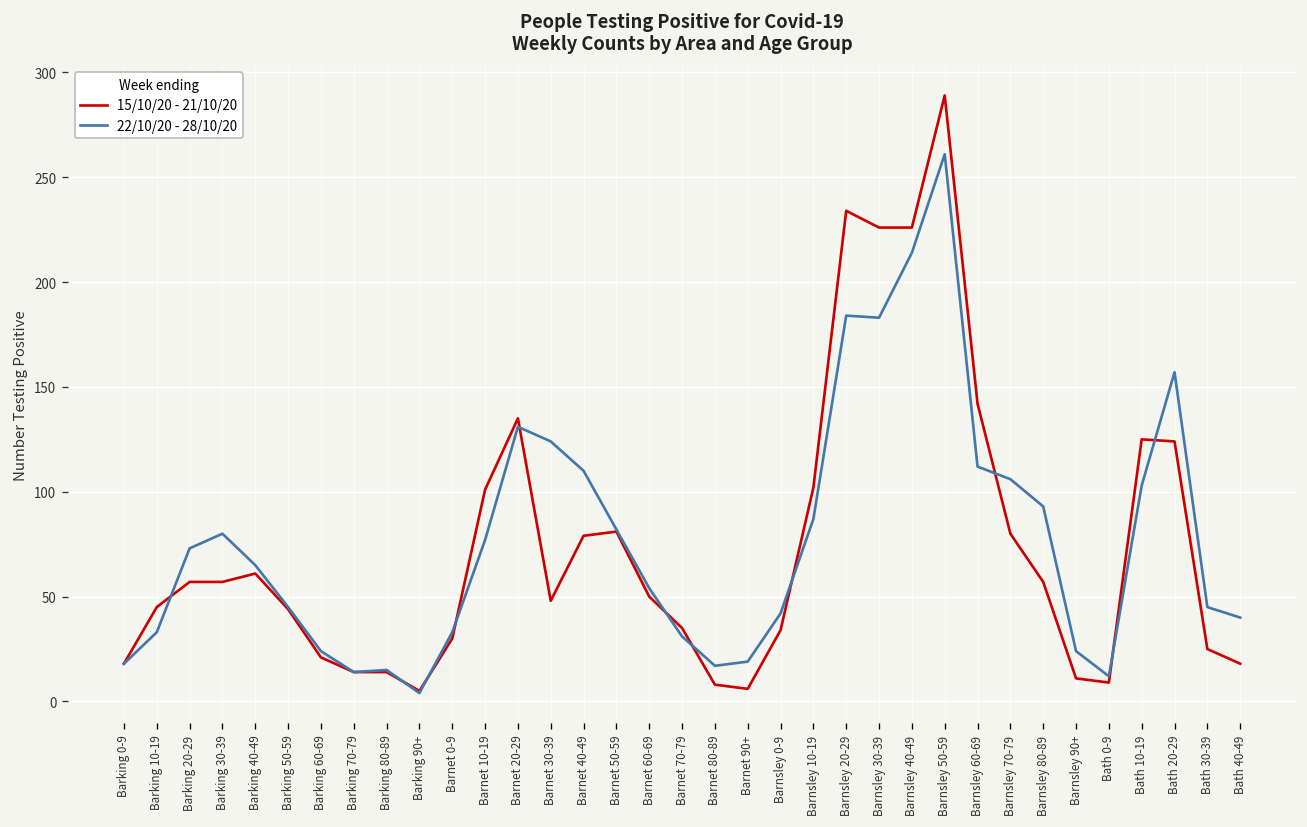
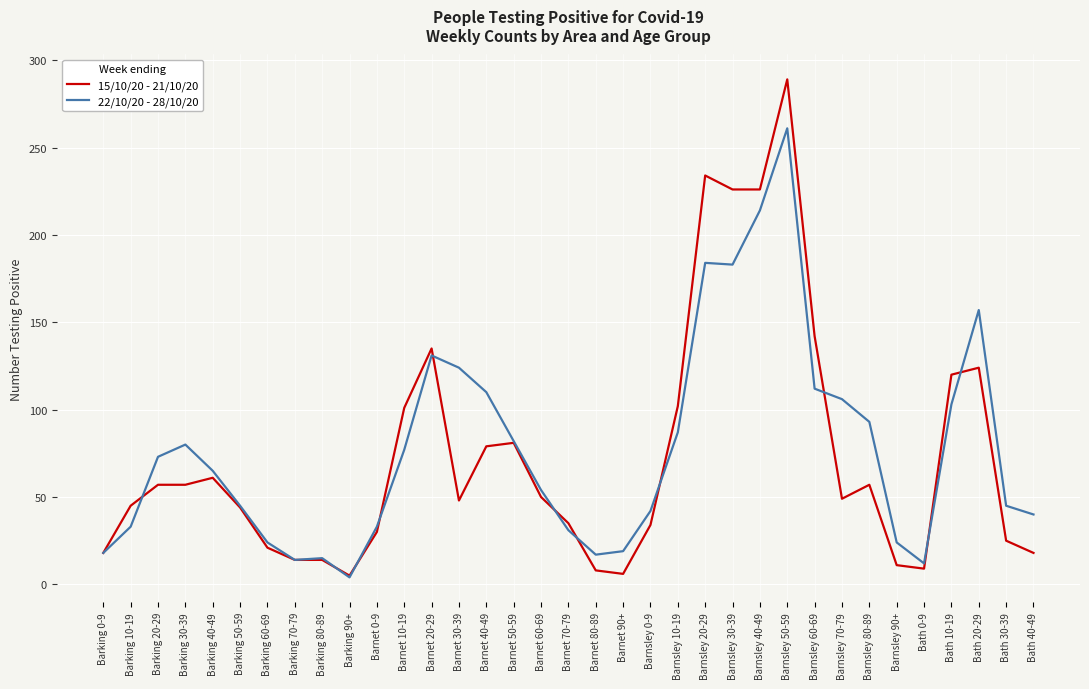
  {
    "15/10/20 - 21/10/20": {
      "Barking 10-19": 45,
      "Barking 20-29": 57,
      "Barking 30-39": 57,
      "Barking 40-49": 61,
      "Barking 60-69": 21,
      "Barnet 0-9": 30,
      "Barnet 10-19": 101,
      "Barnet 20-29": 135,
      "Barnet 30-39": 48,
      "Barnet 40-49": 79,
      "Barnet 60-69": 50,
      "Barnet 70-79": 35,
      "Barnet 80-89": 8,
      "Barnet 90+": 6,
      "Barnsley 0-9": 34,
      "Barnsley 10-19": 102,
      "Barnsley 20-29": 234,
      "Barnsley 30-39": 226,
      "Barnsley 40-49": 226,
      "Barnsley 50-59": 289,
      "Barnsley 60-69": 142,
-     "Barnsley 70-79": 80,
+     "Barnsley 70-79": 49,
      "Barnsley 80-89": 57,
      "Barnsley 90+": 11,
      "Bath 0-9": 9,
-     "Bath 10-19": 125,
+     "Bath 10-19": 120,
      "Bath 20-29": 124,
      "Bath 30-39": 25,
      "Bath 40-49": 18
    },
    "22/10/20 - 28/10/20": {
      "Barking 10-19": 33,
      "Barking 20-29": 73,
      "Barking 30-39": 80,
      "Barking 40-49": 65,
      "Barking 60-69": 24,
      "Barnet 0-9": 33,
      "Barnet 10-19": 77,
      "Barnet 20-29": 131,
      "Barnet 30-39": 124,
      "Barnet 40-49": 110,
      "Barnet 60-69": 54,
      "Barnet 70-79": 31,
      "Barnet 80-89": 17,
      "Barnet 90+": 19,
      "Barnsley 0-9": 42,
      "Barnsley 10-19": 87,
      "Barnsley 20-29": 184,
      "Barnsley 30-39": 183,
      "Barnsley 40-49": 214,
      "Barnsley 50-59": 261,
      "Barnsley 60-69": 112,
      "Barnsley 70-79": 106,
      "Barnsley 80-89": 93,
      "Barnsley 90+": 24,
      "Bath 0-9": 12,
      "Bath 10-19": 103,
      "Bath 20-29": 157,
      "Bath 30-39": 45,
      "Bath 40-49": 40
    }
  }
